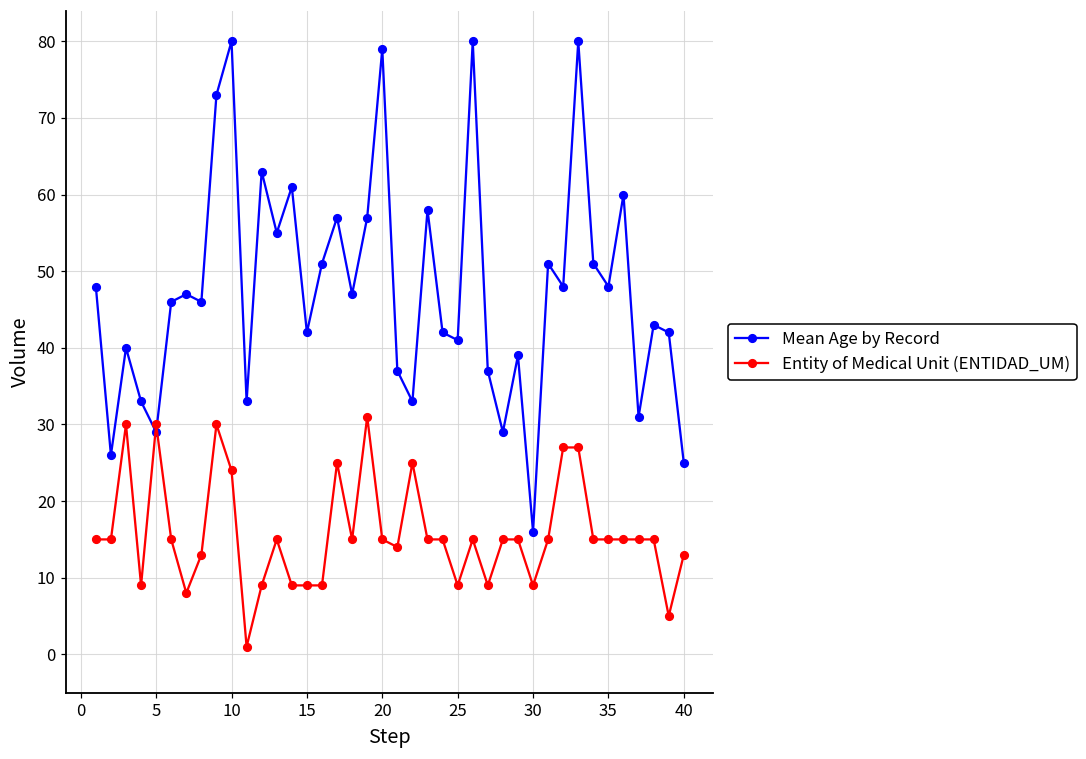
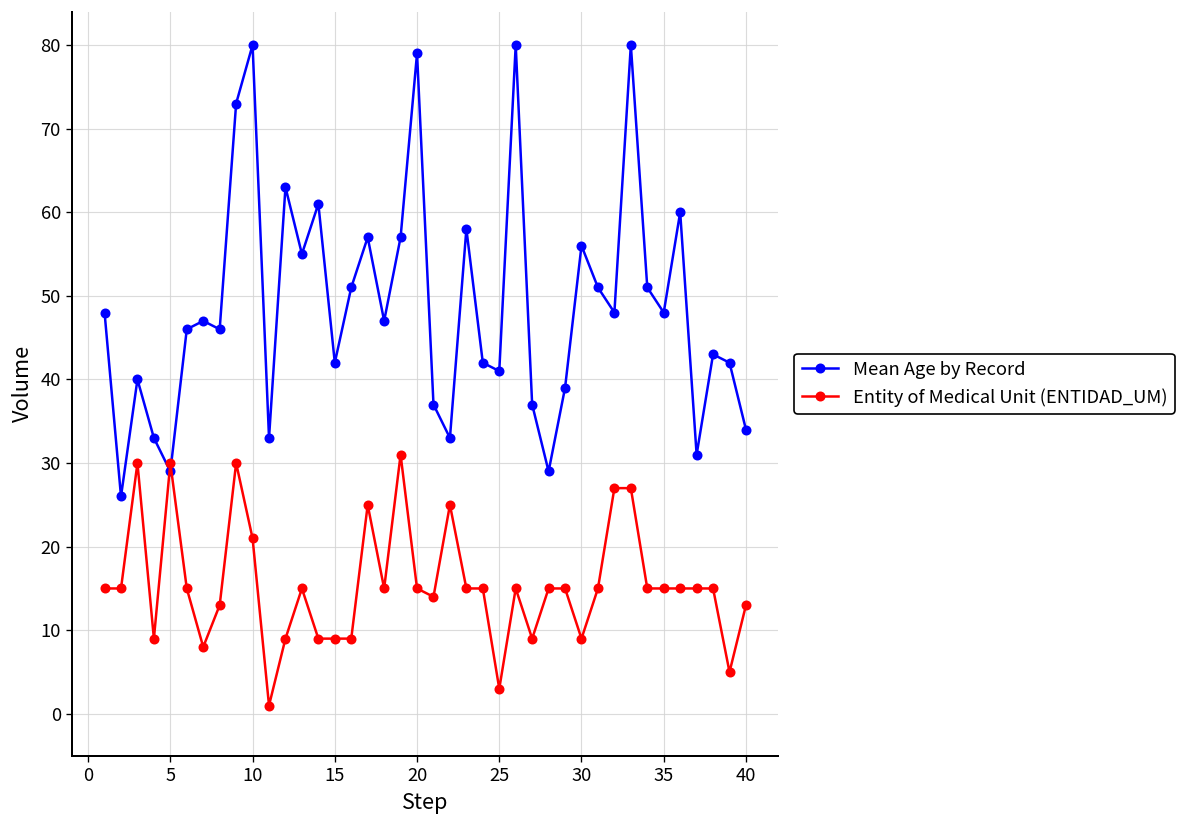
  {
    "Mean Age by Record": {
      "5": 29,
      "10": 80,
      "15": 42,
      "20": 79,
      "25": 41,
-     "30": 16,
+     "30": 56,
      "35": 48,
-     "40": 25
+     "40": 34
    },
    "Entity of Medical Unit (ENTIDAD_UM)": {
      "5": 30,
-     "10": 24,
+     "10": 21,
      "15": 9,
      "20": 15,
-     "25": 9,
+     "25": 3,
      "30": 9,
      "35": 15,
      "40": 13
    }
  }
